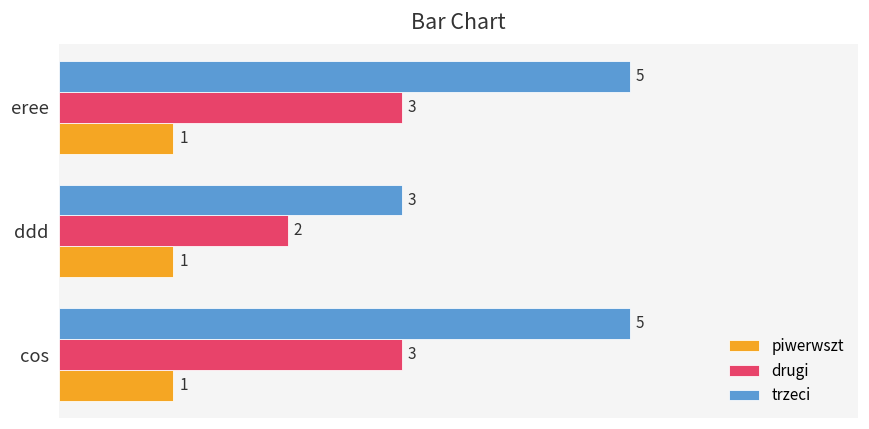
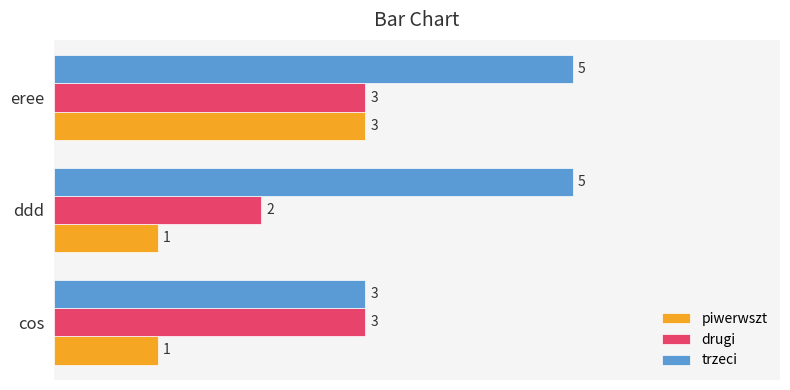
  {
    "piwerwszt": {
-     "eree": 1,
+     "eree": 3,
      "ddd": 1,
      "cos": 1
    },
    "drugi": {
      "eree": 3,
      "ddd": 2,
      "cos": 3
    },
    "trzeci": {
      "eree": 5,
-     "ddd": 3,
-     "cos": 5
+     "ddd": 5,
+     "cos": 3
    }
  }
